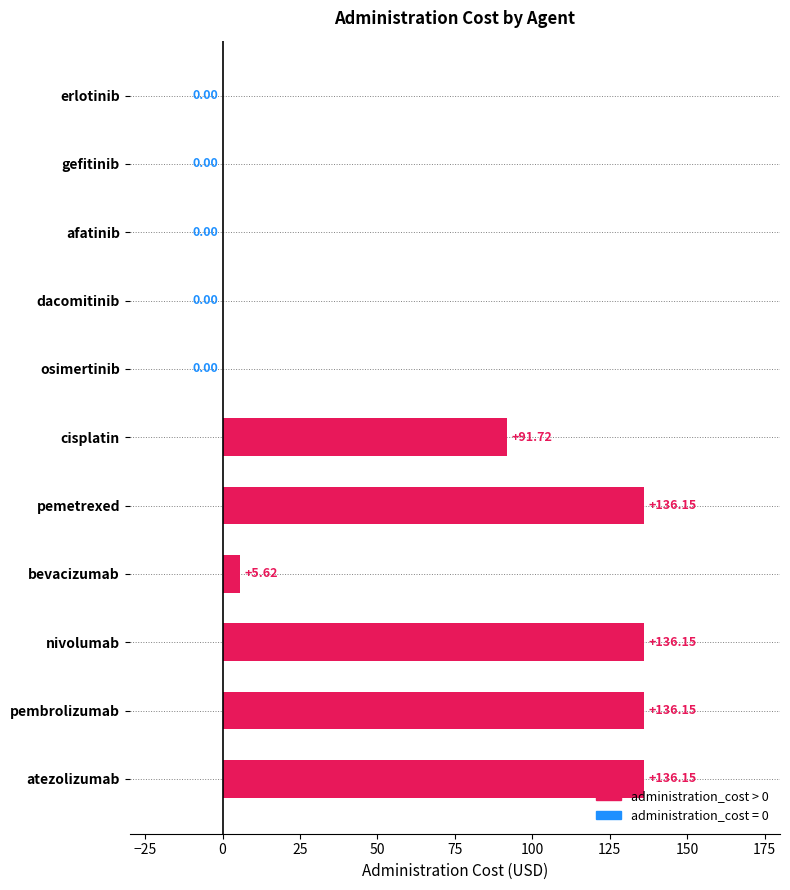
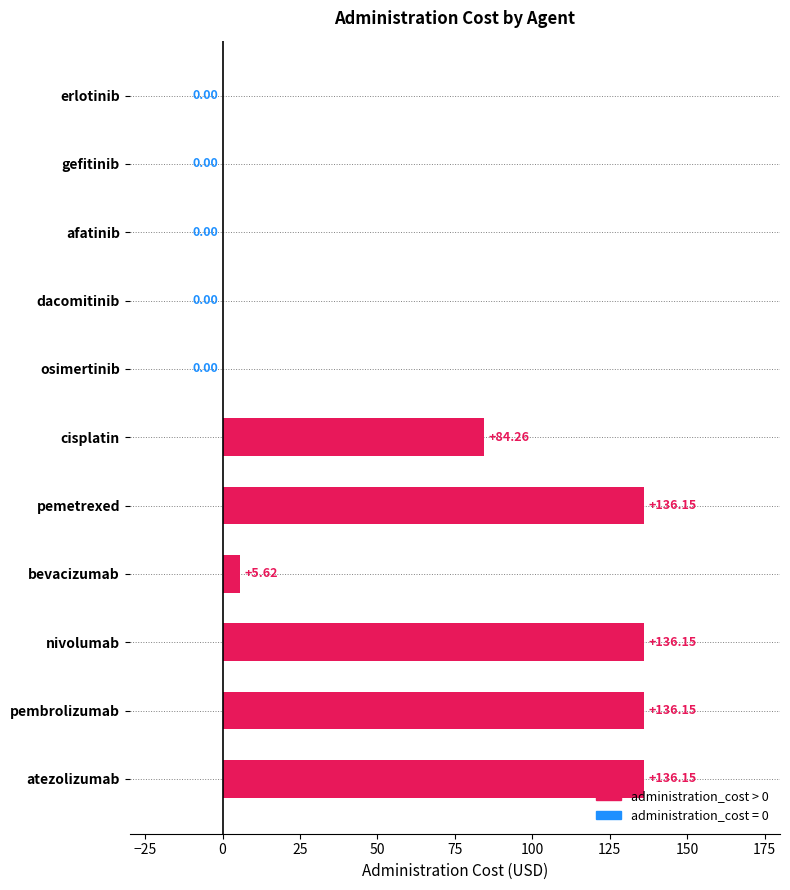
  {
    "erlotinib": "0.00",
    "gefitinib": "0.00",
    "afatinib": "0.00",
    "dacomitinib": "0.00",
    "osimertinib": "0.00",
-   "cisplatin": "+91.72",
+   "cisplatin": "+84.26",
    "pemetrexed": "+136.15",
    "bevacizumab": "+5.62",
    "nivolumab": "+136.15",
    "pembrolizumab": "+136.15",
    "atezolizumab": "+136.15"
  }
